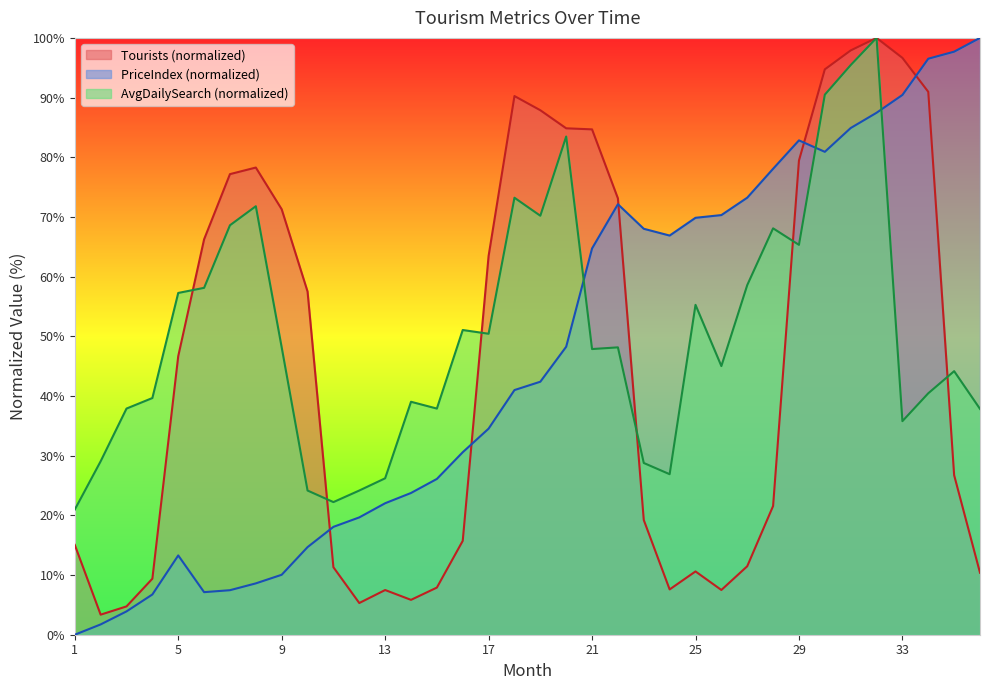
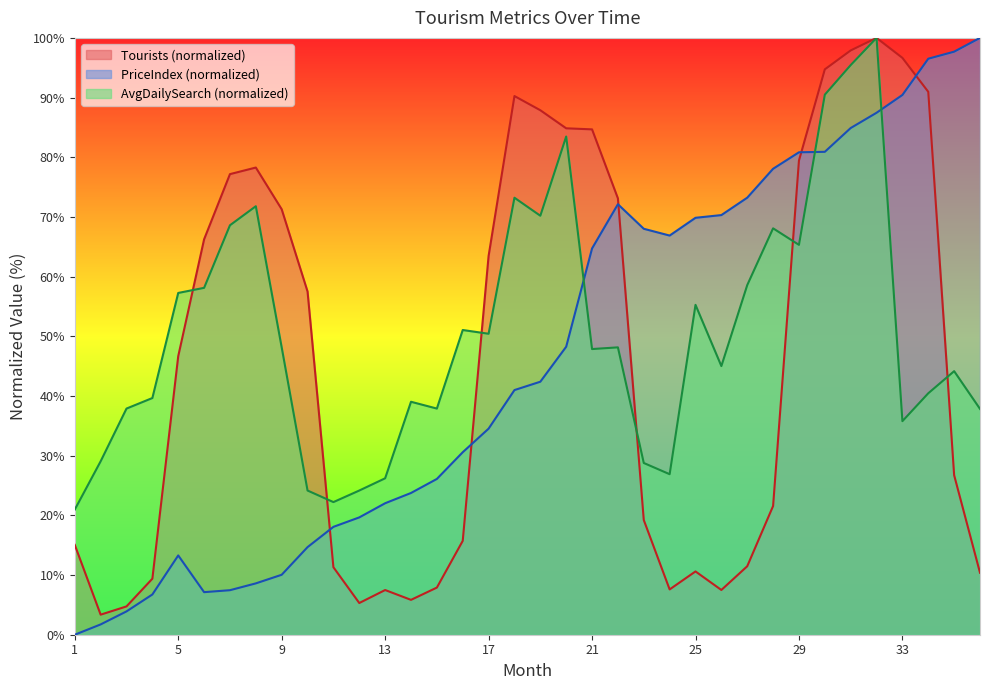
  {
    "Tourists (normalized)": {
      "1": "15%",
      "5": "47%",
      "9": "71%",
      "13": "7%",
      "17": "63%",
      "21": "85%",
      "25": "11%",
      "29": "79%",
      "33": "97%"
    },
    "PriceIndex (normalized)": {
      "1": "0%",
      "5": "13%",
      "9": "10%",
      "13": "22%",
      "17": "35%",
      "21": "65%",
      "25": "70%",
-     "29": "83%",
+     "29": "81%",
      "33": "90%"
    },
    "AvgDailySearch (normalized)": {
      "1": "21%",
      "5": "57%",
      "9": "48%",
      "13": "26%",
      "17": "50%",
      "21": "48%",
      "25": "55%",
      "29": "65%",
      "33": "36%"
    }
  }
